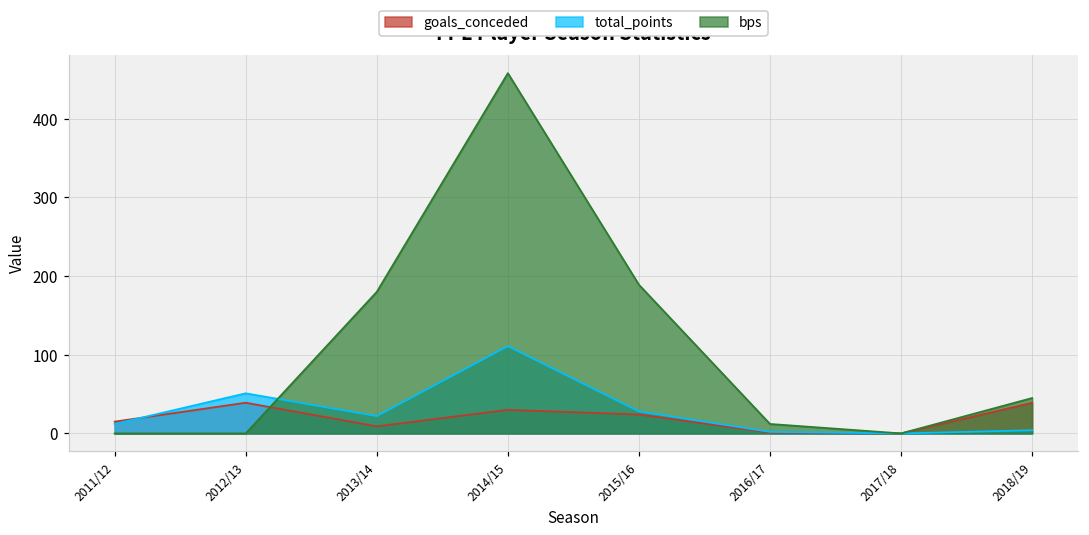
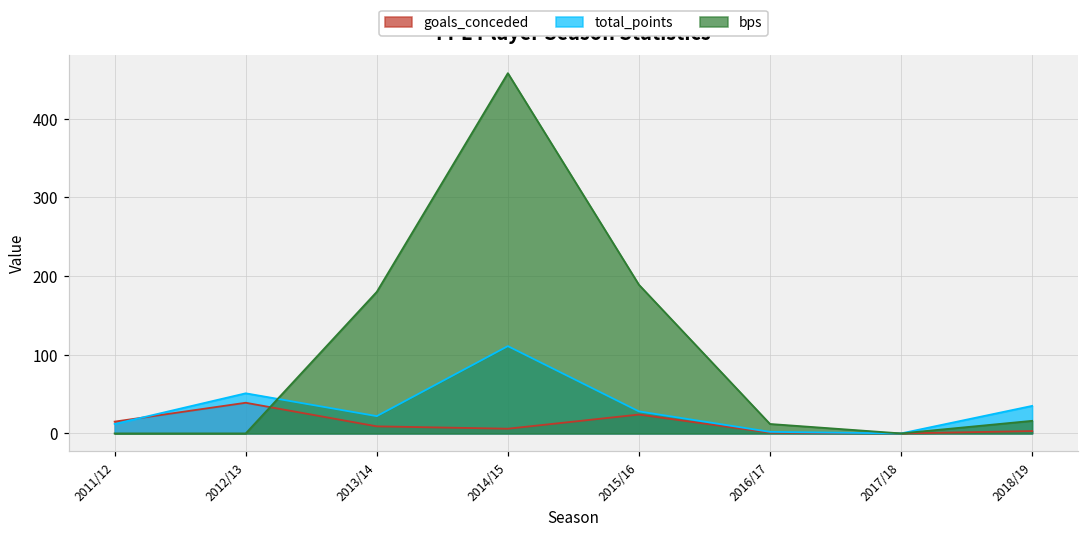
  {
    "goals_conceded": {
      "2012/13": 40,
      "2013/14": 10,
-     "2014/15": 30,
+     "2014/15": 10,
      "2015/16": 20,
-     "2018/19": 40
+     "2018/19": 0
    },
    "total_points": {
      "2012/13": 50,
      "2013/14": 20,
      "2014/15": 110,
      "2015/16": 30,
-     "2018/19": 0
+     "2018/19": 40
    },
    "bps": {
      "2011/12": 0,
      "2012/13": 0,
      "2013/14": 180,
      "2014/15": 460,
      "2015/16": 190,
      "2016/17": 10,
-     "2018/19": 50
+     "2018/19": 20
    }
  }
